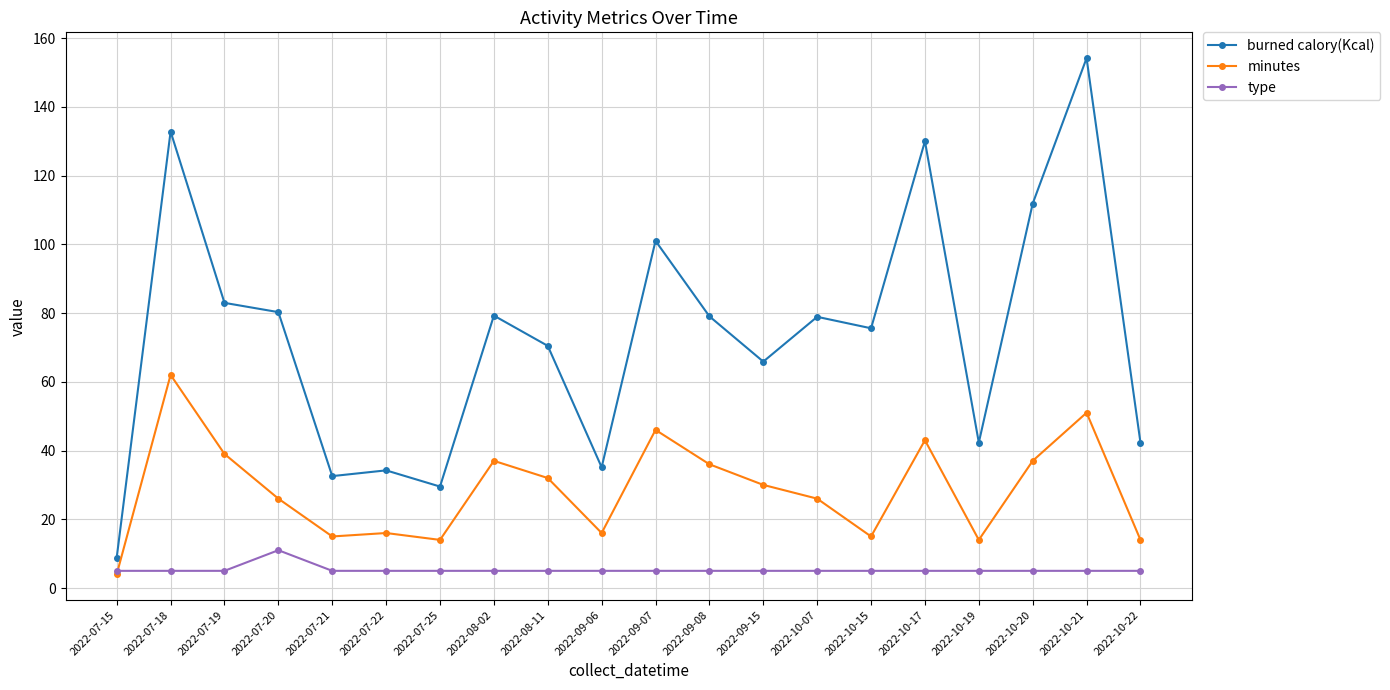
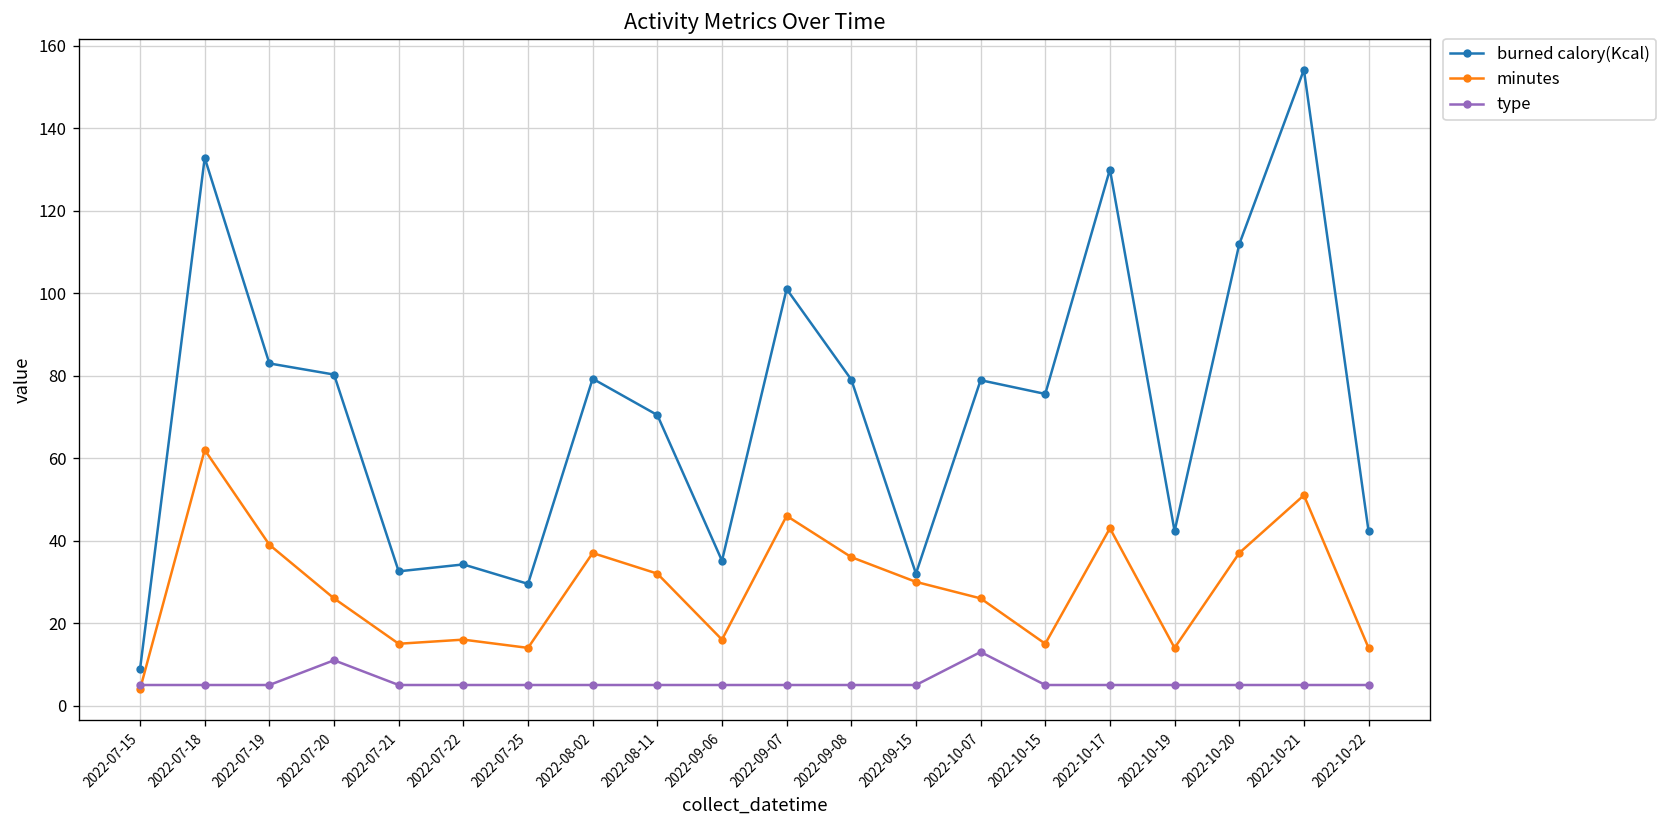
  {
    "burned calory(Kcal)": {
      "2022-07-15": 9,
      "2022-07-18": 133,
      "2022-07-19": 83,
      "2022-07-20": 80,
      "2022-07-21": 33,
      "2022-07-22": 34,
      "2022-07-25": 30,
      "2022-08-02": 79,
      "2022-08-11": 70,
      "2022-09-06": 35,
      "2022-09-07": 101,
      "2022-09-08": 79,
-     "2022-09-15": 66,
+     "2022-09-15": 32,
      "2022-10-07": 79,
      "2022-10-15": 76,
      "2022-10-17": 130,
      "2022-10-19": 42,
      "2022-10-20": 112,
      "2022-10-21": 154,
      "2022-10-22": 42
    },
    "minutes": {
      "2022-07-15": 4,
      "2022-07-18": 62,
      "2022-07-19": 39,
      "2022-07-20": 26,
      "2022-07-21": 15,
      "2022-07-22": 16,
      "2022-07-25": 14,
      "2022-08-02": 37,
      "2022-08-11": 32,
      "2022-09-06": 16,
      "2022-09-07": 46,
      "2022-09-08": 36,
      "2022-09-15": 30,
      "2022-10-07": 26,
      "2022-10-15": 15,
      "2022-10-17": 43,
      "2022-10-19": 14,
      "2022-10-20": 37,
      "2022-10-21": 51,
      "2022-10-22": 14
    },
    "type": {
      "2022-07-15": 5,
      "2022-07-18": 5,
      "2022-07-19": 5,
      "2022-07-20": 11,
      "2022-07-21": 5,
      "2022-07-22": 5,
      "2022-07-25": 5,
      "2022-08-02": 5,
      "2022-08-11": 5,
      "2022-09-06": 5,
      "2022-09-07": 5,
      "2022-09-08": 5,
      "2022-09-15": 5,
-     "2022-10-07": 5,
+     "2022-10-07": 13,
      "2022-10-15": 5,
      "2022-10-17": 5,
      "2022-10-19": 5,
      "2022-10-20": 5,
      "2022-10-21": 5,
      "2022-10-22": 5
    }
  }
